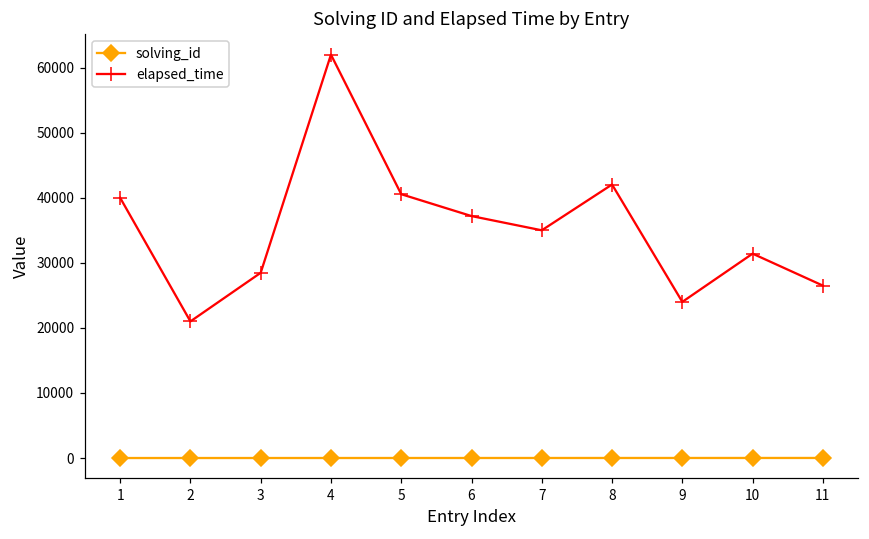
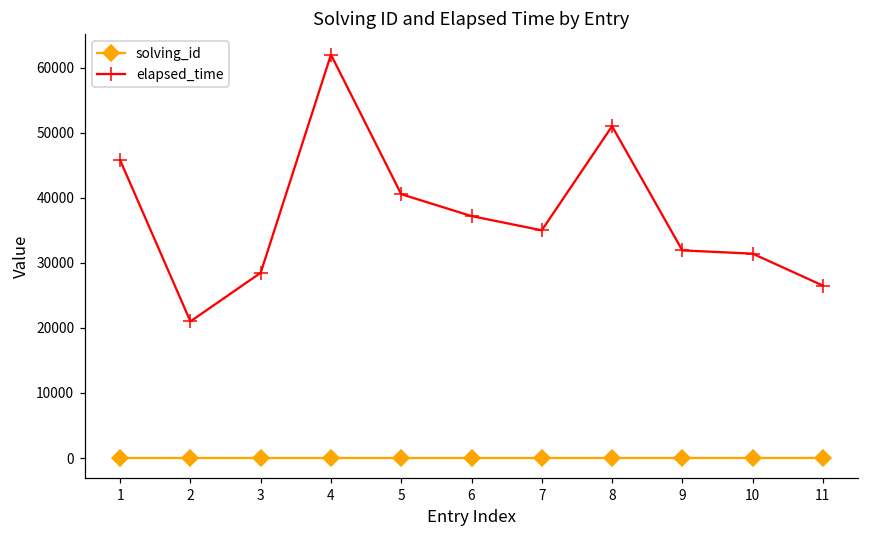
  {
    "solving_id": {
      "1": 0,
      "2": 0,
      "3": 0,
      "4": 0,
      "5": 0,
      "6": 0,
      "7": 0,
      "8": 0,
      "9": 0,
      "10": 0,
      "11": 0
    },
    "elapsed_time": {
-     "1": 40000,
+     "1": 46000,
      "2": 21000,
      "3": 28000,
      "4": 62000,
      "5": 41000,
      "6": 37000,
      "7": 35000,
-     "8": 42000,
-     "9": 24000,
+     "8": 51000,
+     "9": 32000,
      "10": 31000,
      "11": 27000
    }
  }
